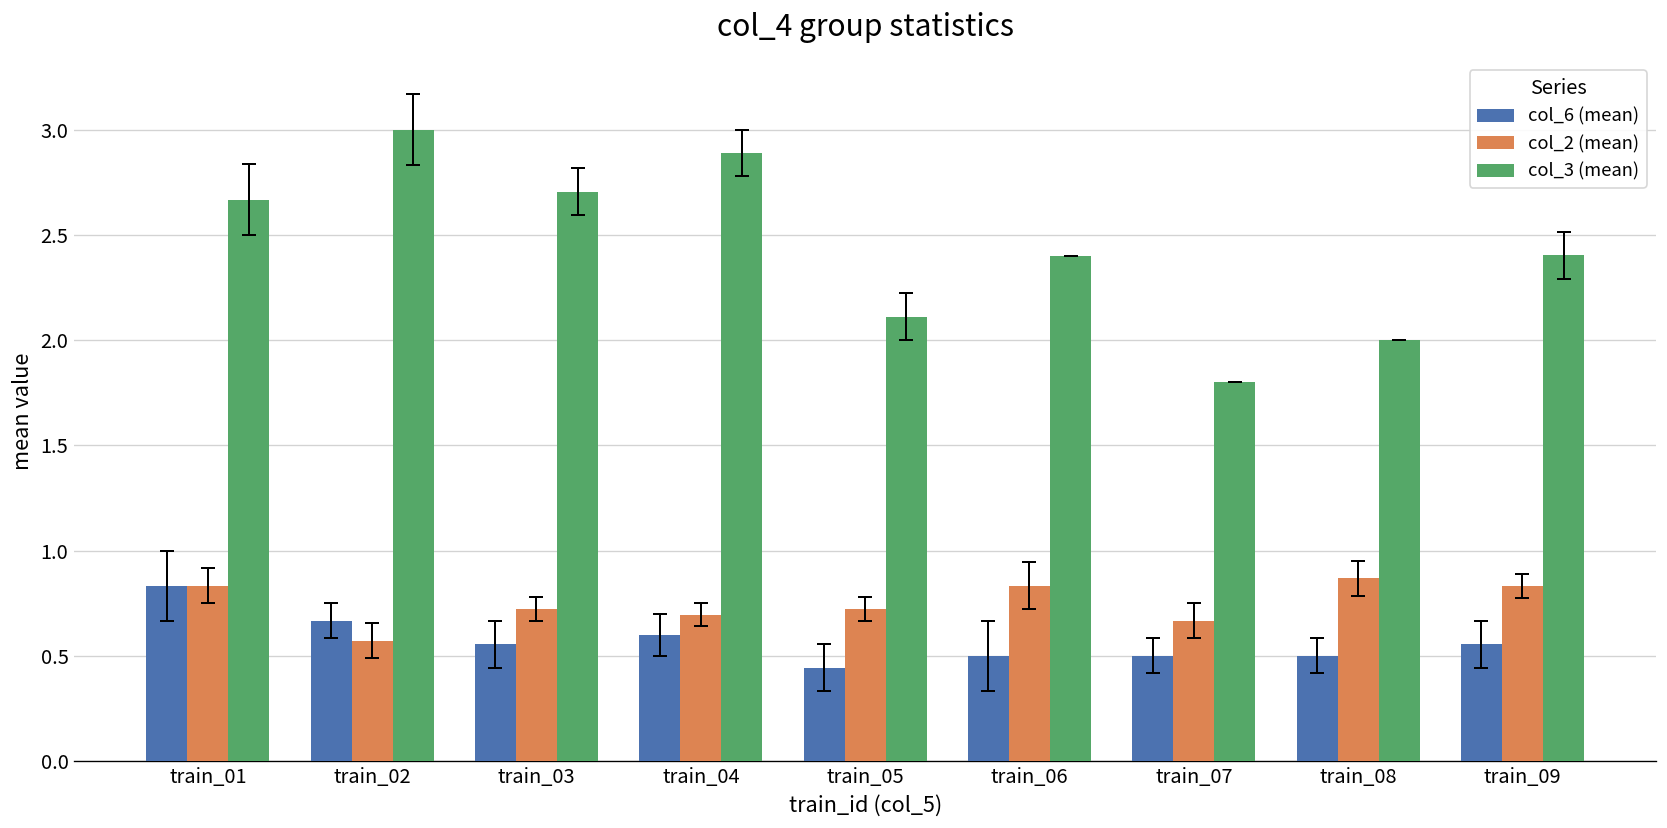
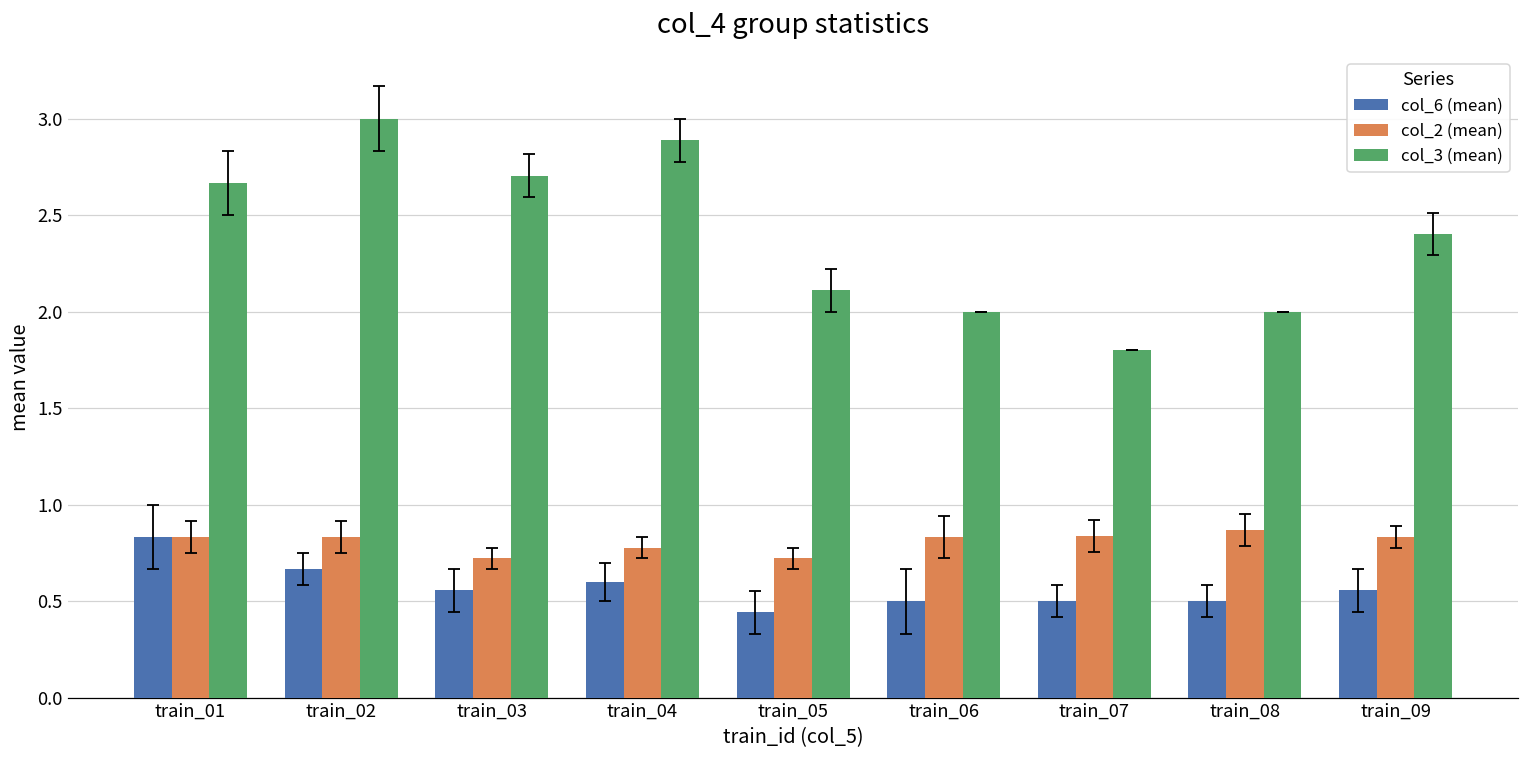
  {
    "col_2 (mean)": {
      "train_01": 0.83,
-     "train_02": 0.57,
+     "train_02": 0.83,
      "train_03": 0.72,
-     "train_04": 0.70,
+     "train_04": 0.78,
      "train_05": 0.72,
      "train_06": 0.83,
-     "train_07": 0.67,
+     "train_07": 0.84,
      "train_08": 0.87,
      "train_09": 0.83
    },
    "col_3 (mean)": {
      "train_01": 2.67,
      "train_02": 3.0,
      "train_03": 2.7,
      "train_04": 2.9,
      "train_05": 2.1,
-     "train_06": 2.4,
+     "train_06": 2.0,
      "train_07": 1.8,
      "train_08": 2.0,
      "train_09": 2.4
    }
  }
